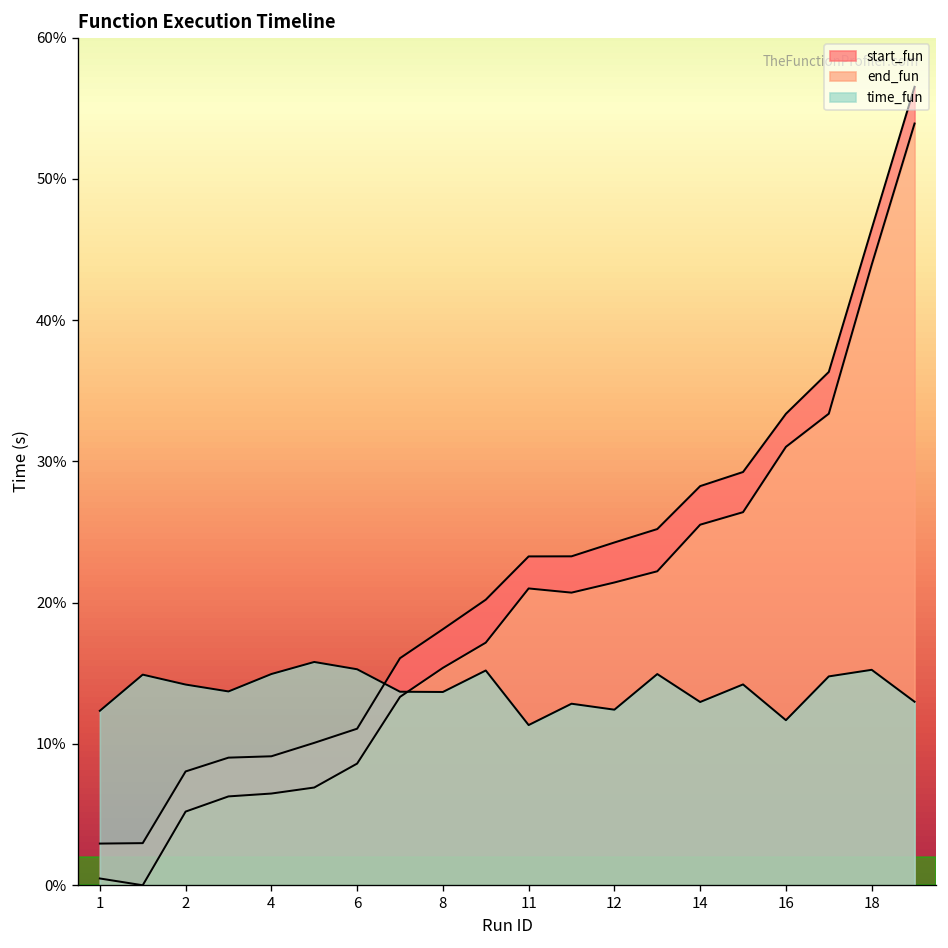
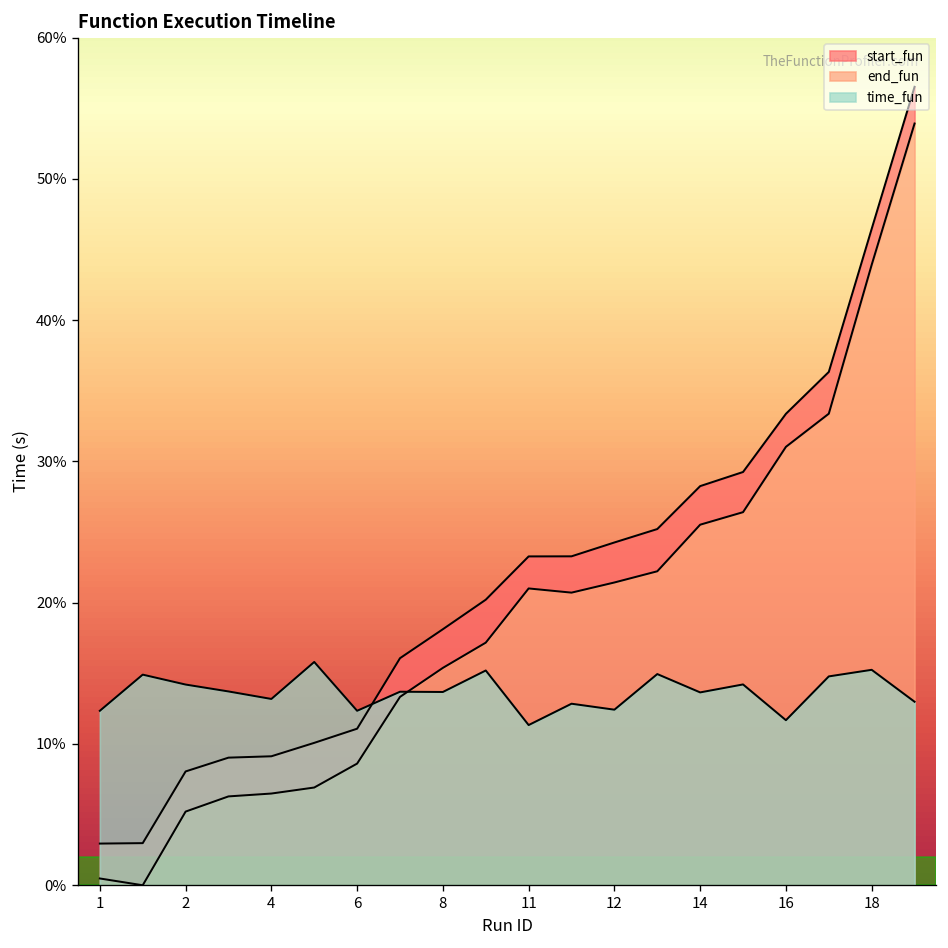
  {
    "time_fun": {
      "2": "14.2%",
-     "4": "15.0%",
-     "6": "15.3%",
+     "4": "13.2%",
+     "6": "12.4%",
      "8": "13.7%",
      "12": "12.4%",
-     "14": "13.0%",
+     "14": "13.7%",
      "16": "11.7%",
      "18": "15.3%"
    }
  }
